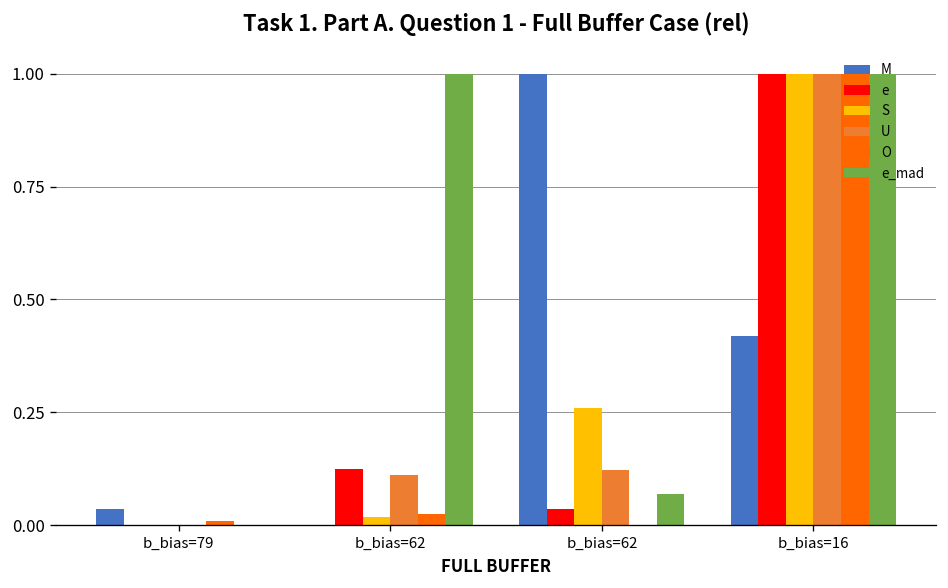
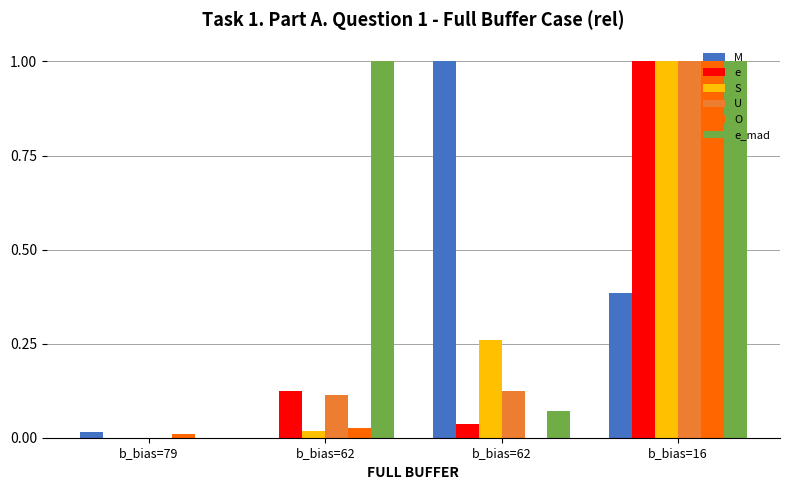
  {
    "M": {
-     "b_bias=79": 0.04,
-     "b_bias=16": 0.42
+     "b_bias=79": 0.01,
+     "b_bias=16": 0.39
    },
    "e": {
      "b_bias=79": 0.00,
      "b_bias=16": 1.00
    },
    "S": {
      "b_bias=79": 0.00,
      "b_bias=16": 1.00
    },
    "e_mad": {
      "b_bias=79": 0.00,
      "b_bias=16": 1.00
    }
  }
